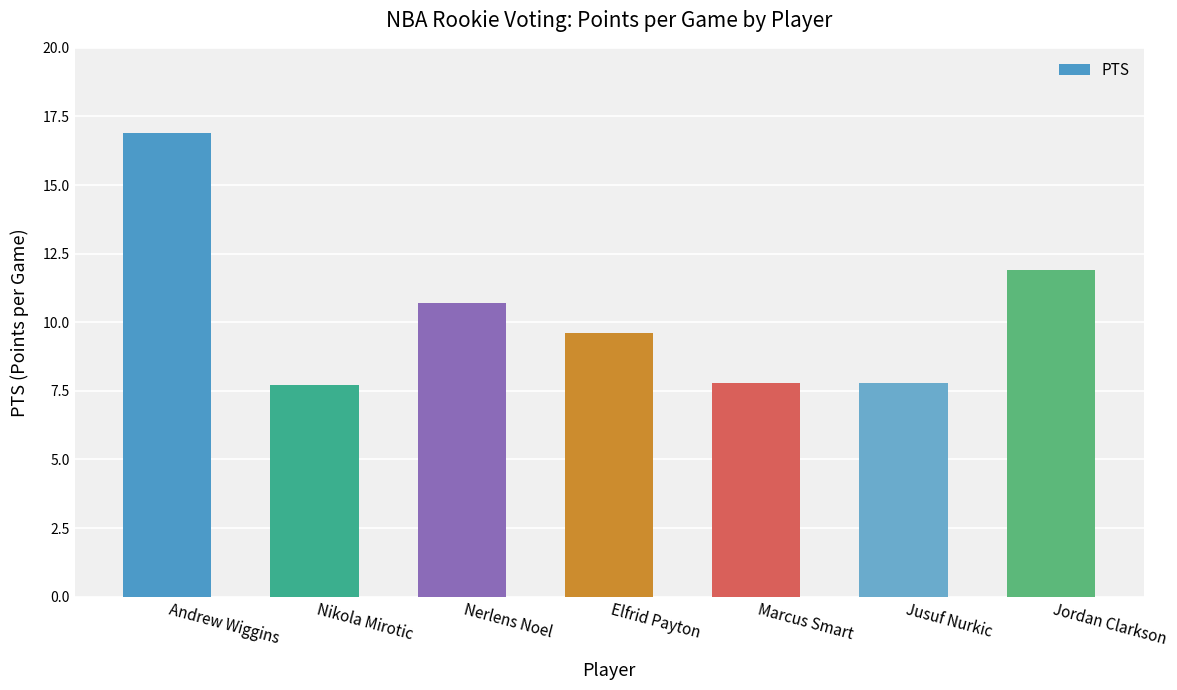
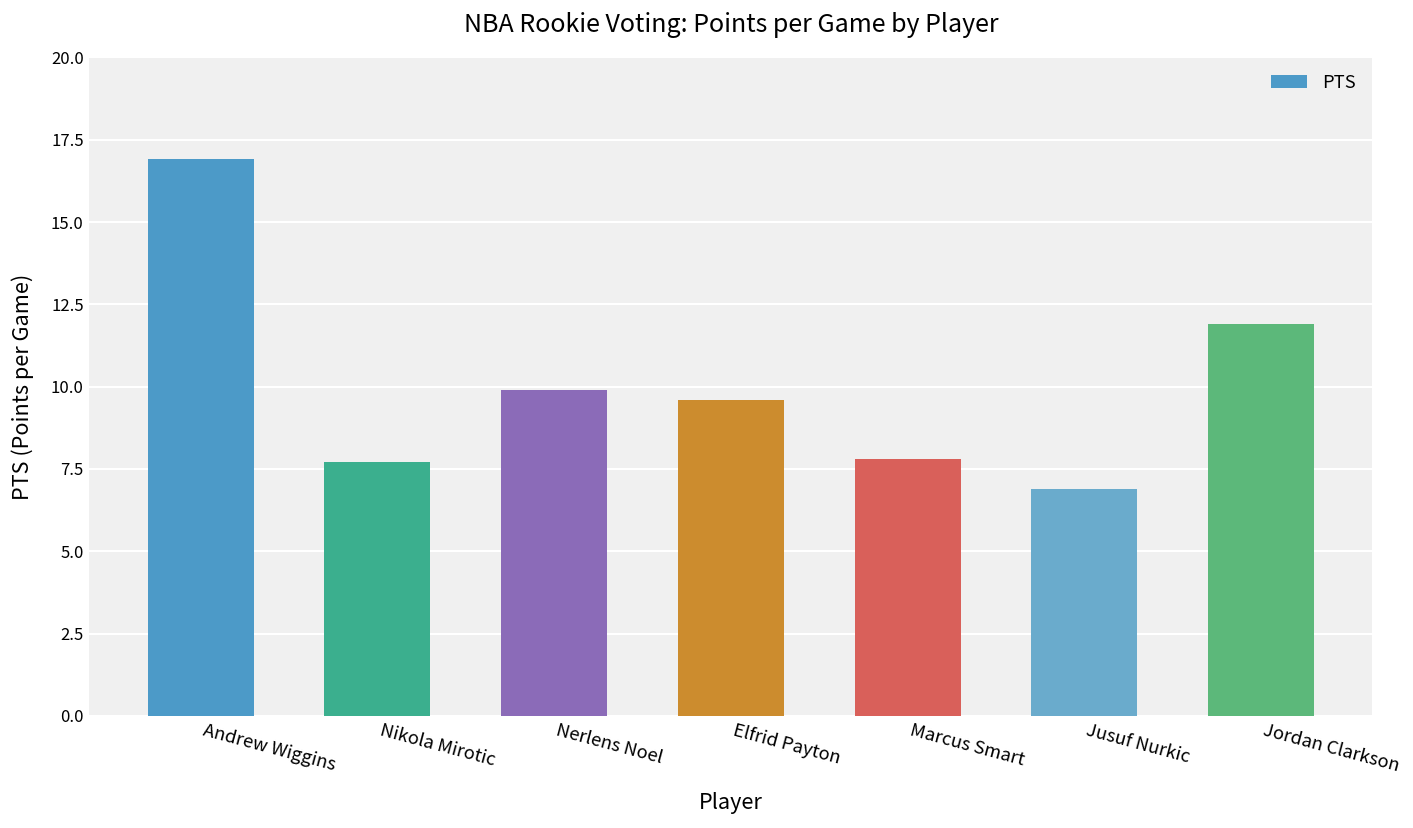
  {
    "Andrew Wiggins": 16.9,
    "Nikola Mirotic": 7.7,
-   "Nerlens Noel": 10.7,
+   "Nerlens Noel": 9.9,
    "Elfrid Payton": 9.6,
    "Marcus Smart": 7.8,
-   "Jusuf Nurkic": 7.8,
+   "Jusuf Nurkic": 6.9,
    "Jordan Clarkson": 11.9
  }
